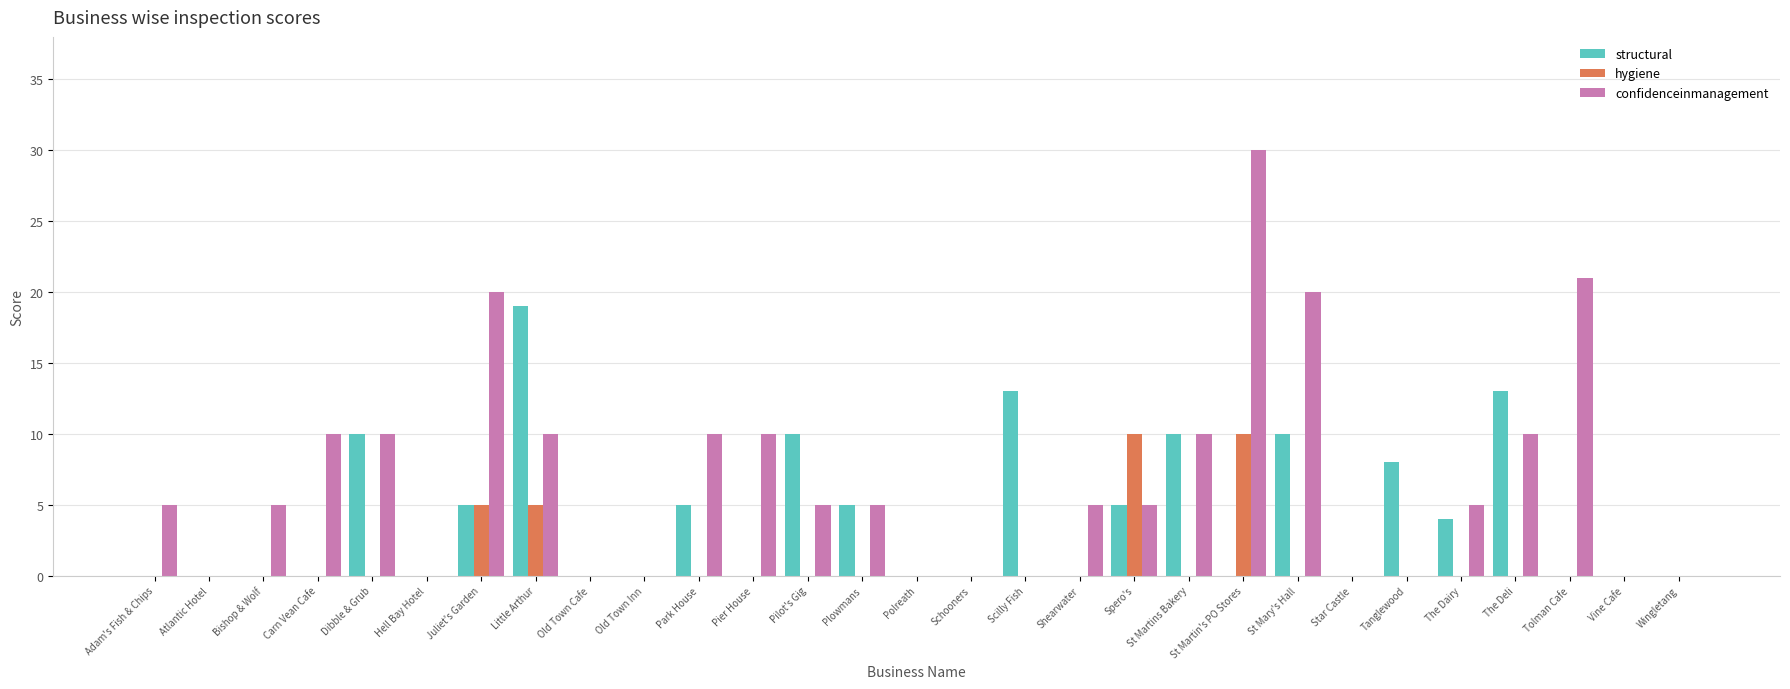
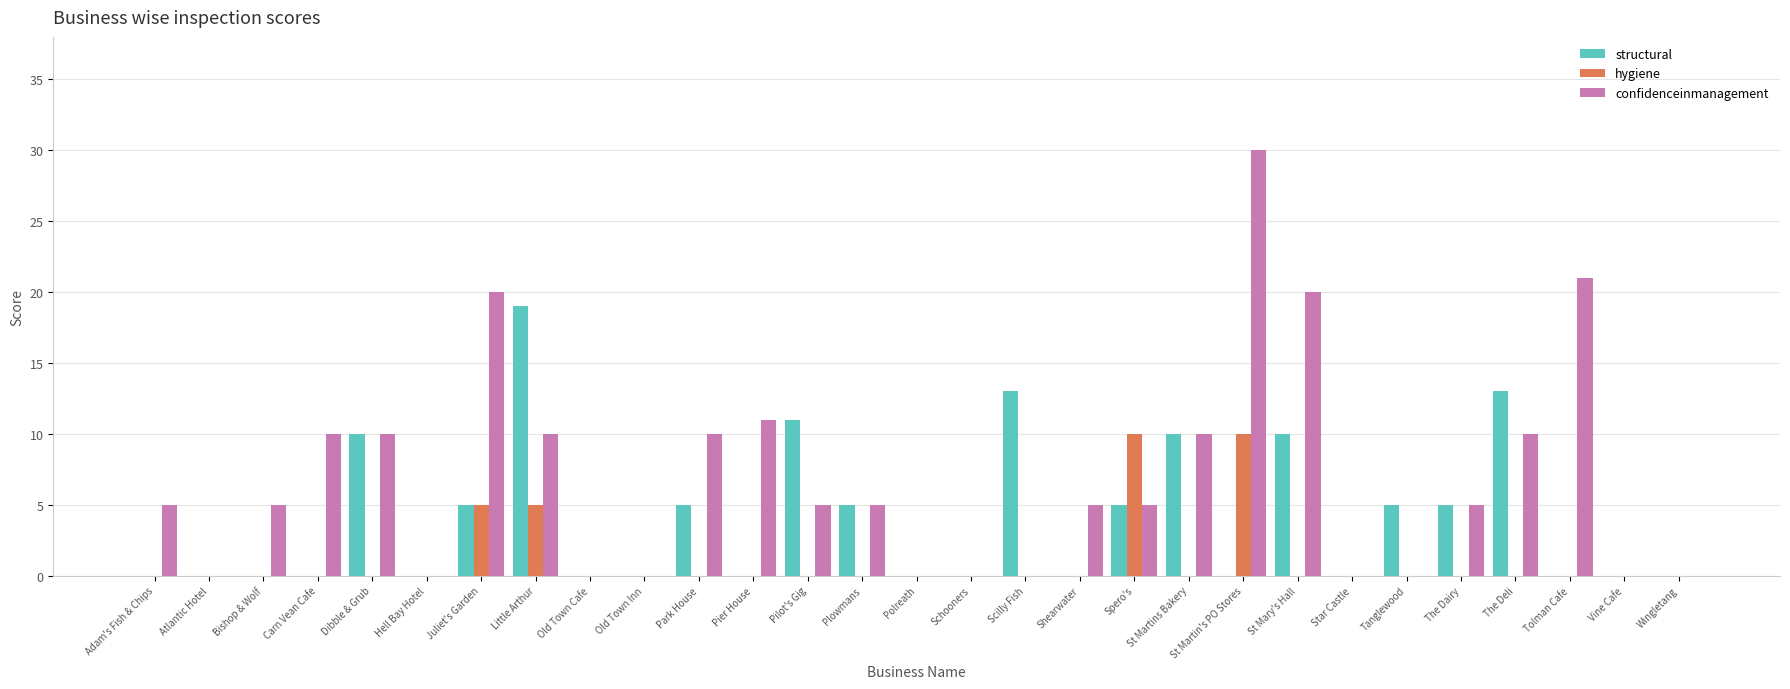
  {
    "structural": {
      "Adam's Fish & Chips": 0,
      "Atlantic Hotel": 0,
      "Bishop & Wolf": 0,
      "Carn Vean Cafe": 0,
      "Dibble & Grub": 10,
      "Hell Bay Hotel": 0,
      "Juliet's Garden": 5,
      "Little Arthur": 19,
      "Old Town Cafe": 0,
      "Old Town Inn": 0,
      "Park House": 5,
      "Pier House": 0,
-     "Pilot's Gig": 10,
+     "Pilot's Gig": 11,
      "Plowmans": 5,
      "Polreath": 0,
      "Schooners": 0,
      "Scilly Fish": 13,
      "Shearwater": 0,
      "Spero's": 5,
      "St Martins Bakery": 10,
      "St Martin's PO Stores": 0,
      "St Mary's Hall": 10,
      "Star Castle": 0,
-     "Tanglewood": 8,
-     "The Dairy": 4,
+     "Tanglewood": 5,
+     "The Dairy": 5,
      "The Deli": 13,
      "Tolman Cafe": 0,
      "Vine Cafe": 0,
      "Wingletang": 0
    },
    "hygiene": {
      "Adam's Fish & Chips": 0,
      "Atlantic Hotel": 0,
      "Bishop & Wolf": 0,
      "Carn Vean Cafe": 0,
      "Dibble & Grub": 0,
      "Hell Bay Hotel": 0,
      "Juliet's Garden": 5,
      "Little Arthur": 5,
      "Old Town Cafe": 0,
      "Old Town Inn": 0,
      "Park House": 0,
      "Pier House": 0,
      "Pilot's Gig": 0,
      "Plowmans": 0,
      "Polreath": 0,
      "Schooners": 0,
      "Scilly Fish": 0,
      "Shearwater": 0,
      "Spero's": 10,
      "St Martins Bakery": 0,
      "St Martin's PO Stores": 10,
      "St Mary's Hall": 0,
      "Star Castle": 0,
      "Tanglewood": 0,
      "The Dairy": 0,
      "The Deli": 0,
      "Tolman Cafe": 0,
      "Vine Cafe": 0,
      "Wingletang": 0
    },
    "confidenceinmanagement": {
      "Adam's Fish & Chips": 5,
      "Atlantic Hotel": 0,
      "Bishop & Wolf": 5,
      "Carn Vean Cafe": 10,
      "Dibble & Grub": 10,
      "Hell Bay Hotel": 0,
      "Juliet's Garden": 20,
      "Little Arthur": 10,
      "Old Town Cafe": 0,
      "Old Town Inn": 0,
      "Park House": 10,
-     "Pier House": 10,
+     "Pier House": 11,
      "Pilot's Gig": 5,
      "Plowmans": 5,
      "Polreath": 0,
      "Schooners": 0,
      "Scilly Fish": 0,
      "Shearwater": 5,
      "Spero's": 5,
      "St Martins Bakery": 10,
      "St Martin's PO Stores": 30,
      "St Mary's Hall": 20,
      "Star Castle": 0,
      "Tanglewood": 0,
      "The Dairy": 5,
      "The Deli": 10,
      "Tolman Cafe": 21,
      "Vine Cafe": 0,
      "Wingletang": 0
    }
  }
